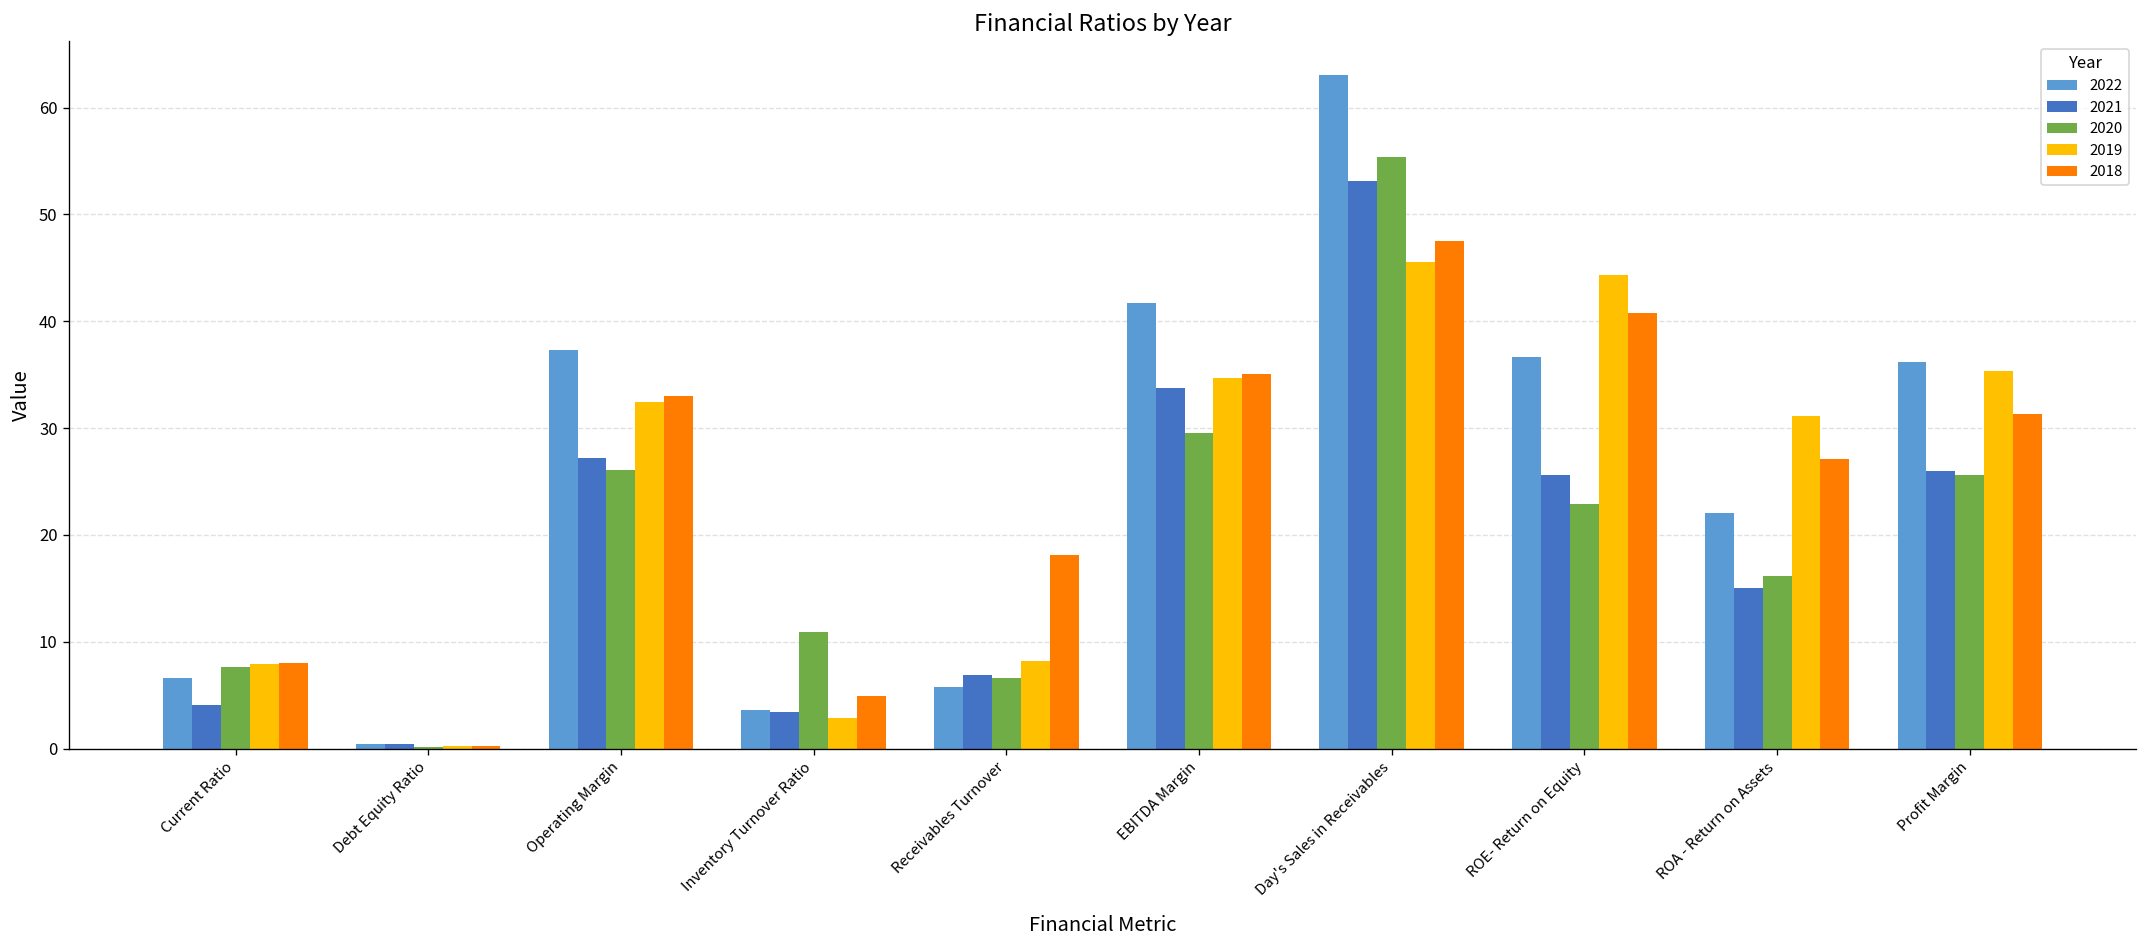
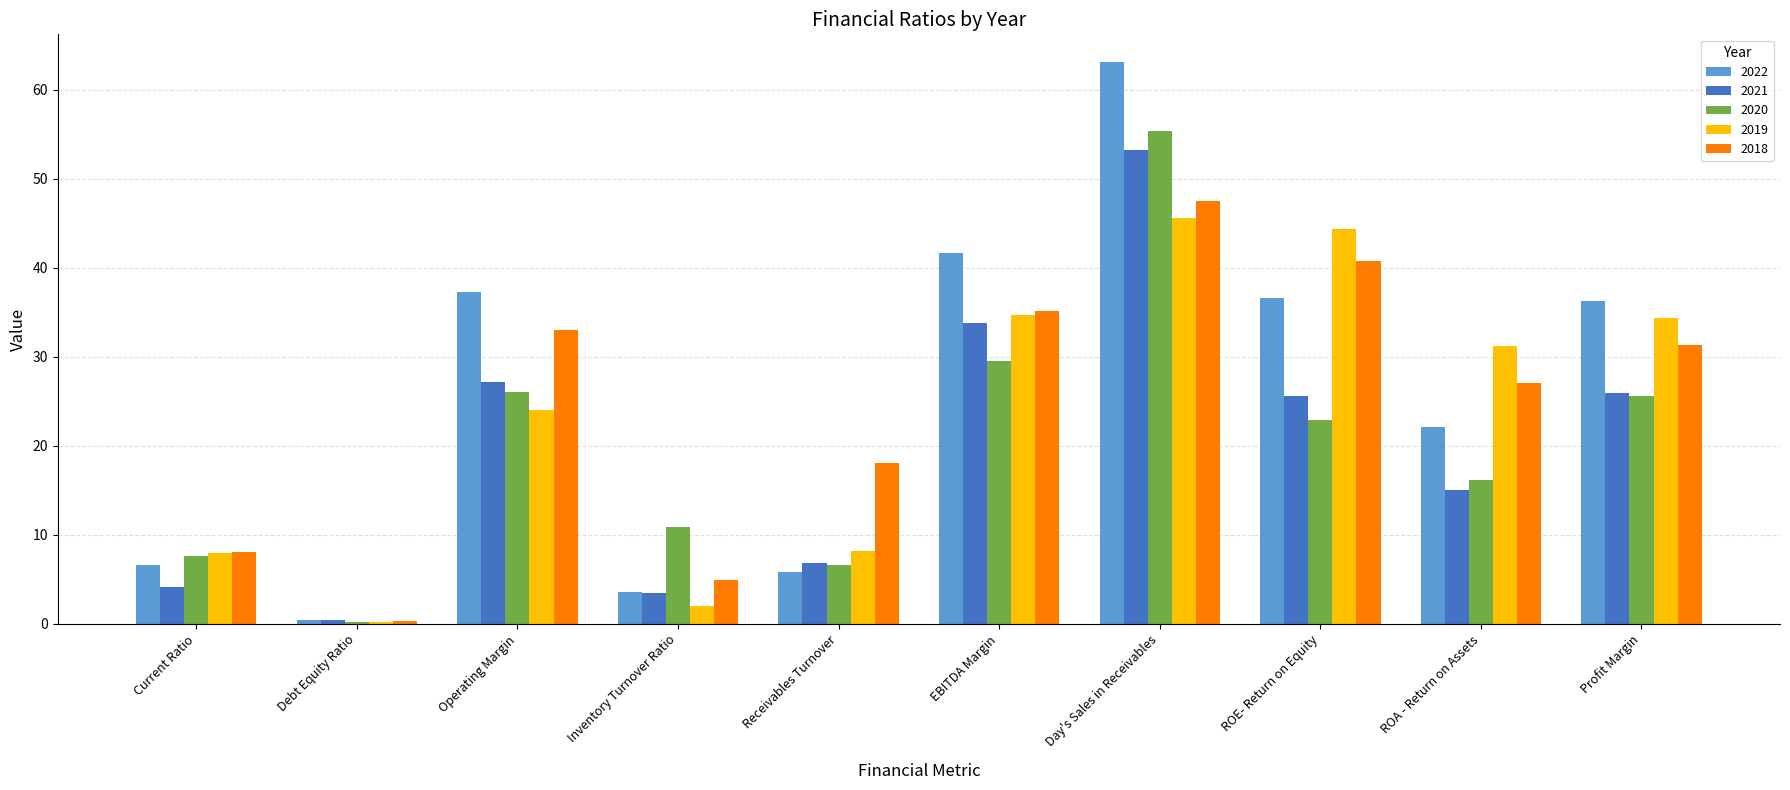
  {
    "2020": {
      "Current Ratio": 8,
      "Operating Margin": 26,
      "Inventory Turnover Ratio": 11,
      "Receivables Turnover": 7,
      "EBITDA Margin": 30,
      "Day's Sales in Receivables": 55,
      "ROE- Return on Equity": 23,
      "ROA - Return on Assets": 16,
      "Profit Margin": 26
    },
    "2019": {
      "Current Ratio": 8,
-     "Operating Margin": 32,
-     "Inventory Turnover Ratio": 3,
+     "Operating Margin": 24,
+     "Inventory Turnover Ratio": 2,
      "Receivables Turnover": 8,
      "EBITDA Margin": 35,
      "Day's Sales in Receivables": 46,
      "ROE- Return on Equity": 44,
      "ROA - Return on Assets": 31,
-     "Profit Margin": 35
+     "Profit Margin": 34
    },
    "2018": {
      "Current Ratio": 8,
      "Operating Margin": 33,
      "Inventory Turnover Ratio": 5,
      "Receivables Turnover": 18,
      "EBITDA Margin": 35,
      "Day's Sales in Receivables": 48,
      "ROE- Return on Equity": 41,
      "ROA - Return on Assets": 27,
      "Profit Margin": 31
    }
  }
